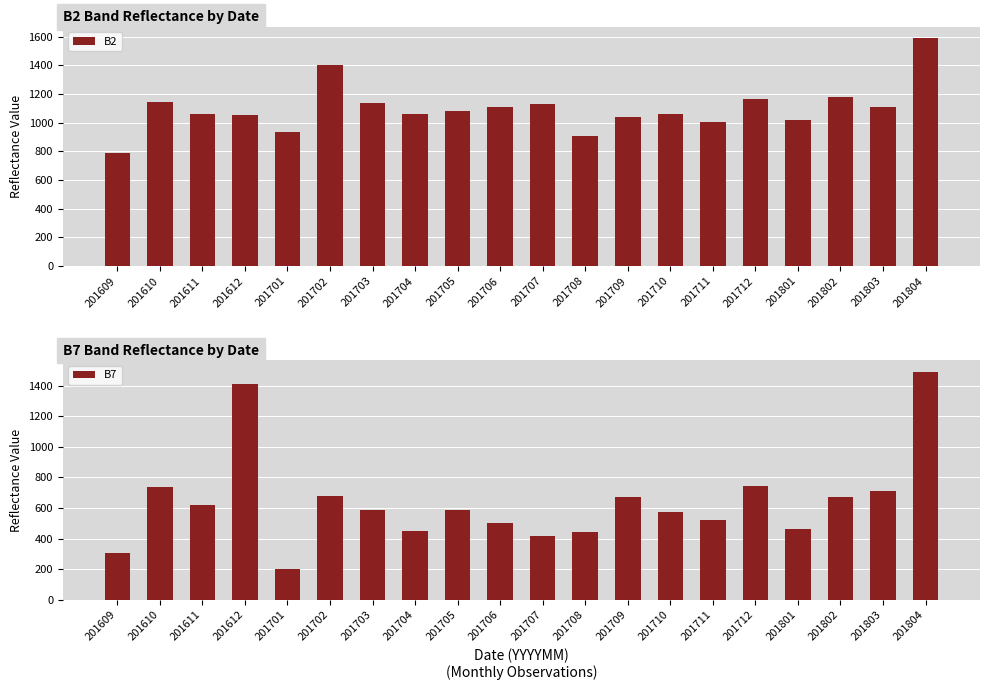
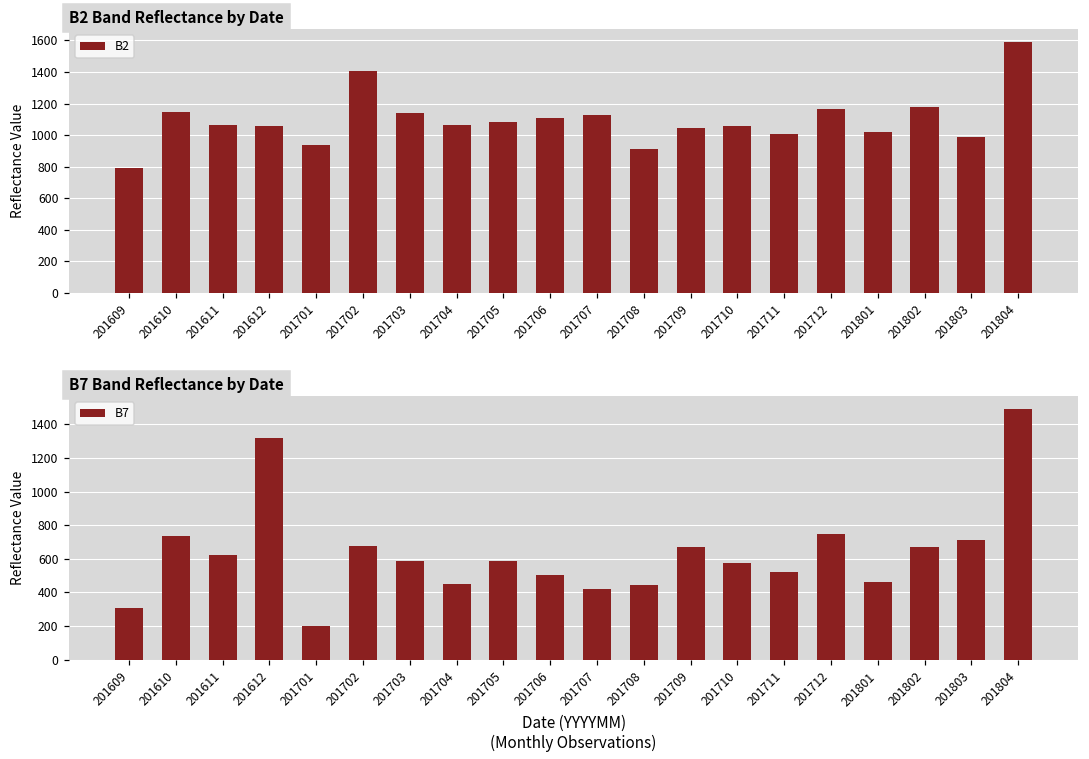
  {
    "B2 Band Reflectance by Date": {
      "201609": 790,
      "201610": 1140,
      "201611": 1060,
      "201612": 1060,
      "201701": 930,
      "201702": 1410,
      "201703": 1140,
      "201704": 1060,
      "201705": 1090,
      "201706": 1110,
      "201707": 1130,
      "201708": 910,
      "201709": 1040,
      "201710": 1060,
      "201711": 1000,
      "201712": 1170,
      "201801": 1020,
      "201802": 1180,
-     "201803": 1110,
+     "201803": 990,
      "201804": 1590
    },
    "B7 Band Reflectance by Date": {
      "201609": 310,
      "201610": 740,
      "201611": 620,
-     "201612": 1410,
+     "201612": 1320,
      "201701": 200,
      "201702": 680,
      "201703": 590,
      "201704": 450,
      "201705": 590,
      "201706": 500,
      "201707": 420,
      "201708": 440,
      "201709": 670,
      "201710": 580,
      "201711": 520,
      "201712": 750,
      "201801": 470,
      "201802": 670,
      "201803": 710,
      "201804": 1490
    }
  }
